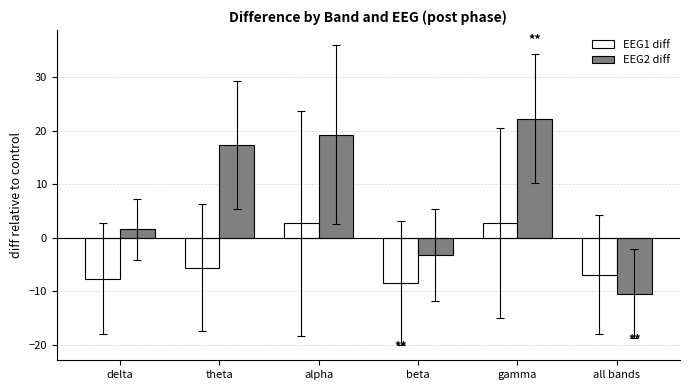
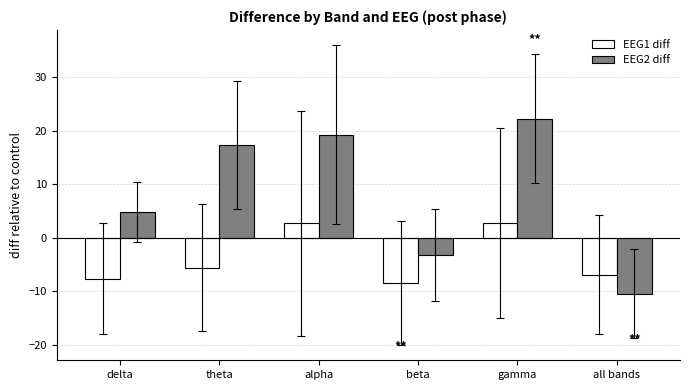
  {
    "EEG1 diff": {
      "delta": -8,
      "theta": -6,
      "alpha": 3,
      "beta": -8,
      "gamma": 3,
      "all bands": -7
    },
    "EEG2 diff": {
-     "delta": 2,
+     "delta": 5,
      "theta": 17,
      "alpha": 19,
      "beta": -3,
      "gamma": 22,
      "all bands": -10
    }
  }
